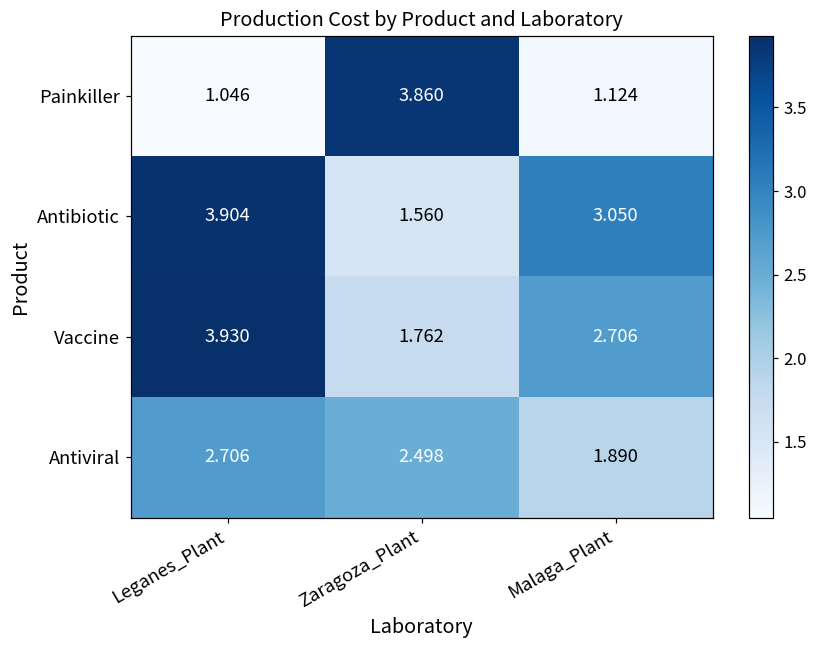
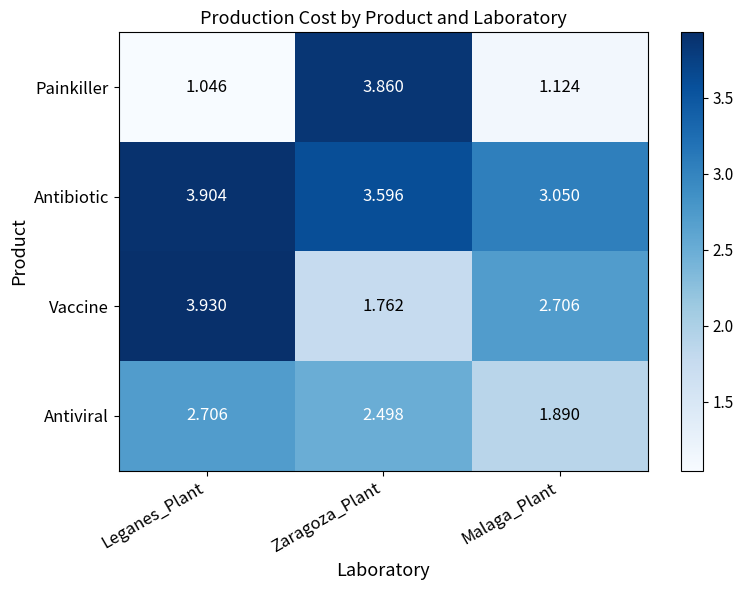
  {
    "Painkiller": {
      "Leganes_Plant": 1.046,
      "Zaragoza_Plant": 3.860,
      "Malaga_Plant": 1.124
    },
    "Antibiotic": {
      "Leganes_Plant": 3.904,
-     "Zaragoza_Plant": 1.560,
+     "Zaragoza_Plant": 3.596,
      "Malaga_Plant": 3.050
    },
    "Vaccine": {
      "Leganes_Plant": 3.930,
      "Zaragoza_Plant": 1.762,
      "Malaga_Plant": 2.706
    },
    "Antiviral": {
      "Leganes_Plant": 2.706,
      "Zaragoza_Plant": 2.498,
      "Malaga_Plant": 1.890
    }
  }
